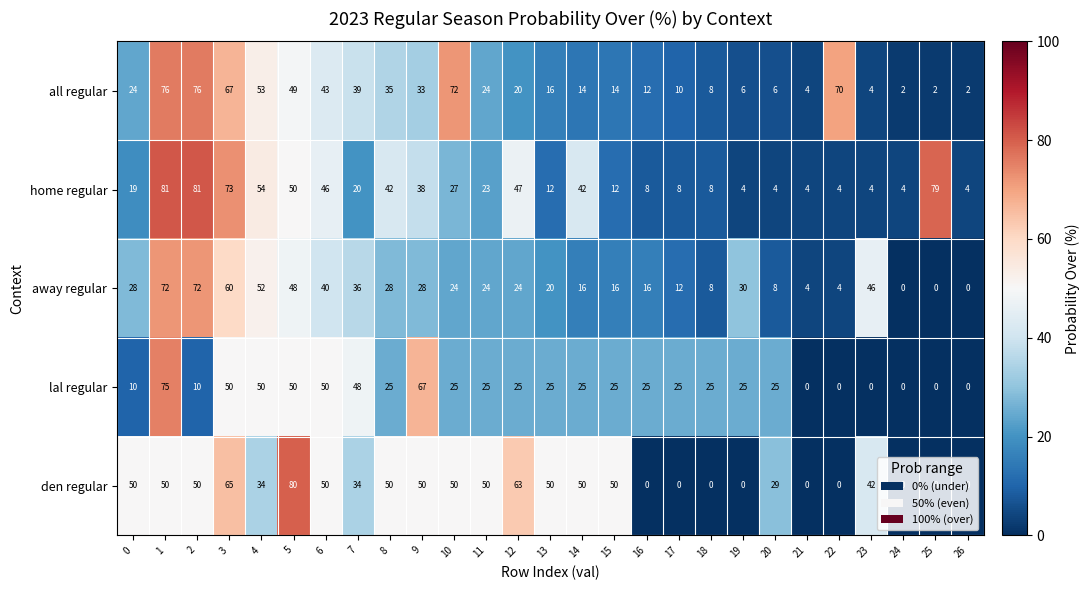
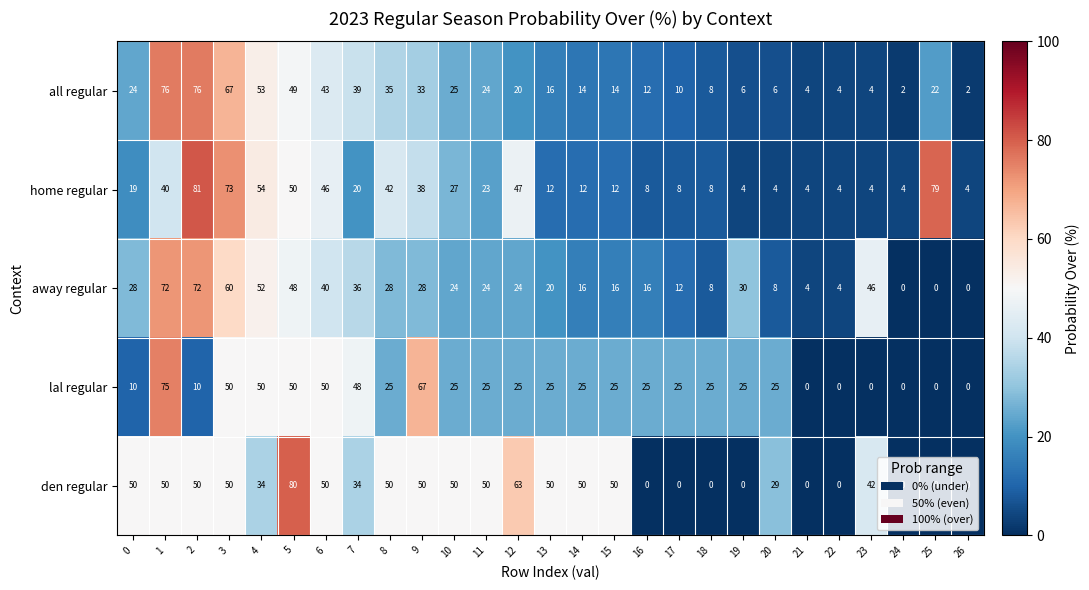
  {
    "all regular": {
      "0": 24,
      "1": 76,
      "2": 76,
      "3": 67,
      "4": 53,
      "5": 49,
      "6": 43,
      "7": 39,
      "8": 35,
      "9": 33,
-     "10": 72,
+     "10": 25,
      "11": 24,
      "12": 20,
      "13": 16,
      "14": 14,
      "15": 14,
      "16": 12,
      "17": 10,
      "18": 8,
      "19": 6,
      "20": 6,
      "21": 4,
-     "22": 70,
+     "22": 4,
      "23": 4,
      "24": 2,
-     "25": 2,
+     "25": 22,
      "26": 2
    },
    "home regular": {
      "0": 19,
-     "1": 81,
+     "1": 40,
      "2": 81,
      "3": 73,
      "4": 54,
      "5": 50,
      "6": 46,
      "7": 20,
      "8": 42,
      "9": 38,
      "10": 27,
      "11": 23,
      "12": 47,
      "13": 12,
-     "14": 42,
+     "14": 12,
      "15": 12,
      "16": 8,
      "17": 8,
      "18": 8,
      "19": 4,
      "20": 4,
      "21": 4,
      "22": 4,
      "23": 4,
      "24": 4,
      "25": 79,
      "26": 4
    },
    "away regular": {
      "0": 28,
      "1": 72,
      "2": 72,
      "3": 60,
      "4": 52,
      "5": 48,
      "6": 40,
      "7": 36,
      "8": 28,
      "9": 28,
      "10": 24,
      "11": 24,
      "12": 24,
      "13": 20,
      "14": 16,
      "15": 16,
      "16": 16,
      "17": 12,
      "18": 8,
      "19": 30,
      "20": 8,
      "21": 4,
      "22": 4,
      "23": 46,
      "24": 0,
      "25": 0,
      "26": 0
    },
    "lal regular": {
      "0": 10,
      "1": 75,
      "2": 10,
      "3": 50,
      "4": 50,
      "5": 50,
      "6": 50,
      "7": 48,
      "8": 25,
      "9": 67,
      "10": 25,
      "11": 25,
      "12": 25,
      "13": 25,
      "14": 25,
      "15": 25,
      "16": 25,
      "17": 25,
      "18": 25,
      "19": 25,
      "20": 25,
      "21": 0,
      "22": 0,
      "23": 0,
      "24": 0,
      "25": 0,
      "26": 0
    },
    "den regular": {
      "0": 50,
      "1": 50,
      "2": 50,
-     "3": 65,
+     "3": 50,
      "4": 34,
      "5": 80,
      "6": 50,
      "7": 34,
      "8": 50,
      "9": 50,
      "10": 50,
      "11": 50,
      "12": 63,
      "13": 50,
      "14": 50,
      "15": 50,
      "16": 0,
      "17": 0,
      "18": 0,
      "19": 0,
      "20": 29,
      "21": 0,
      "22": 0,
      "23": 42
    }
  }
